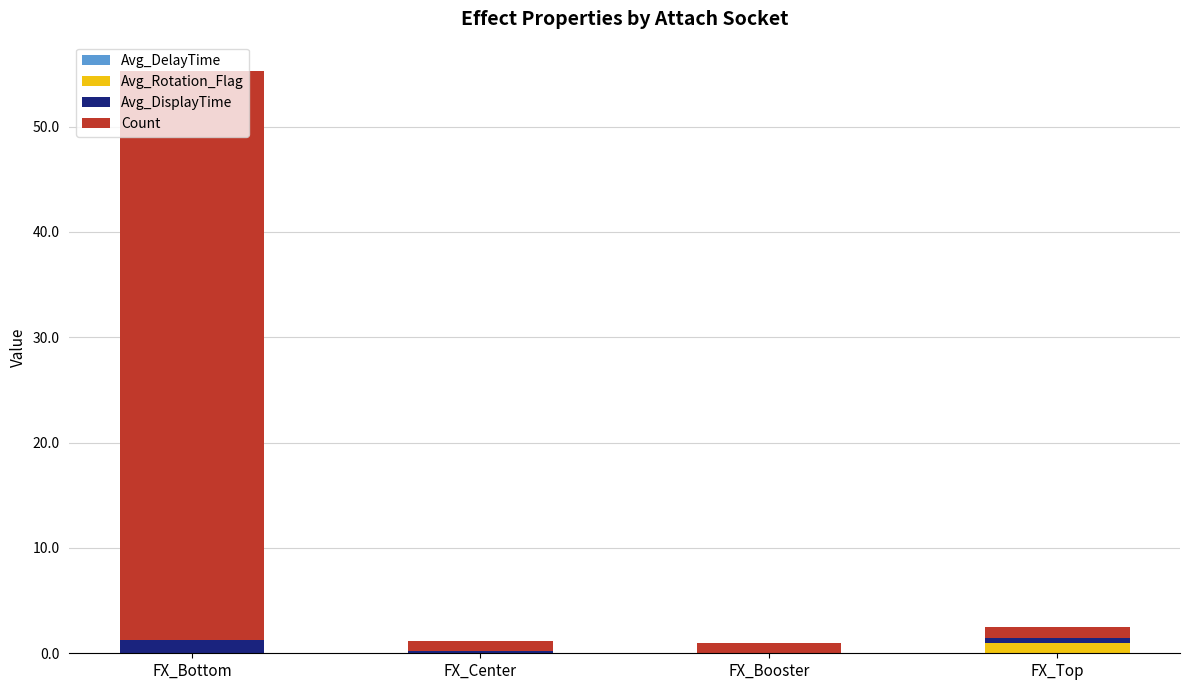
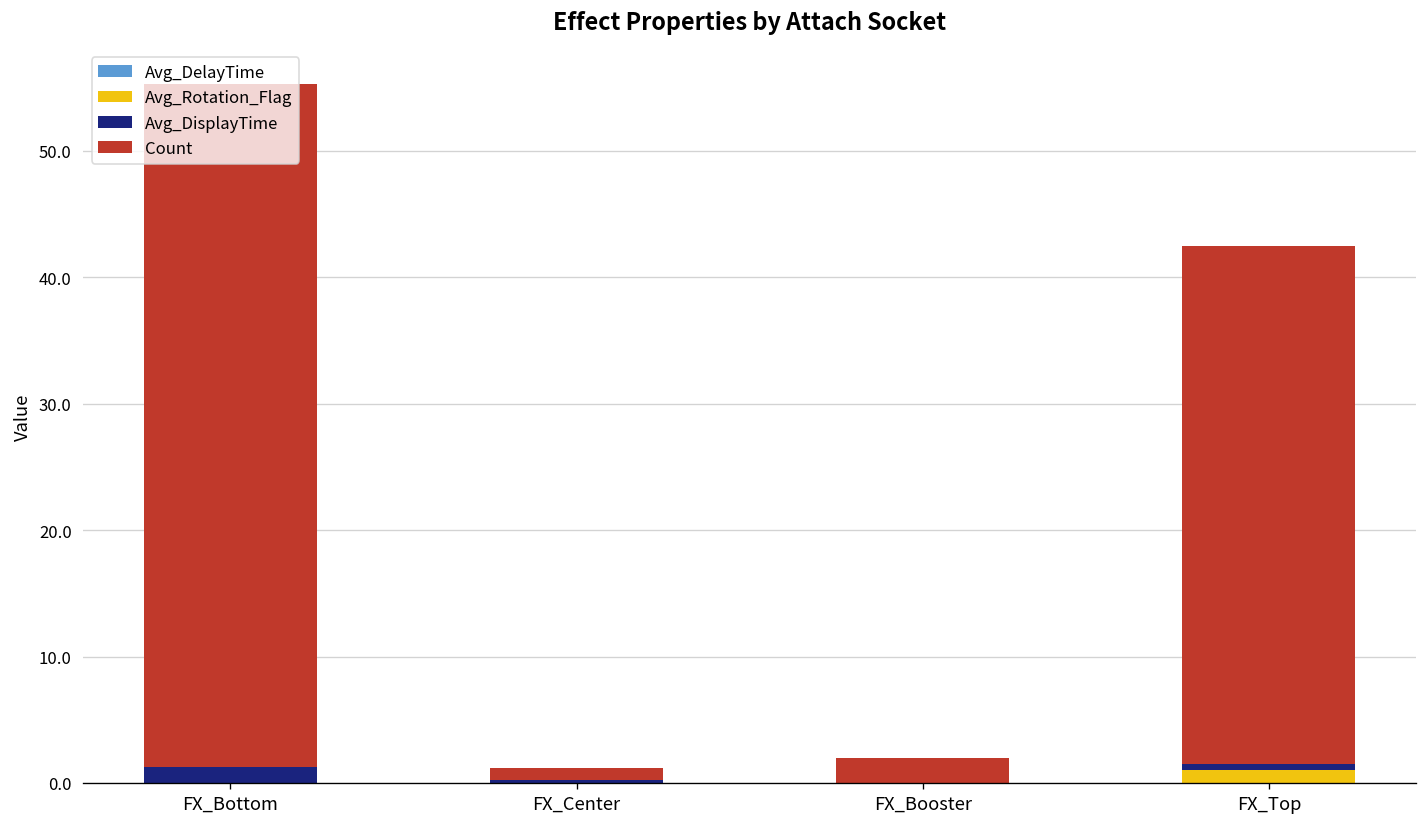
  {
    "Avg_DelayTime": {
      "FX_Bottom": 0,
      "FX_Center": 0,
      "FX_Booster": 0,
      "FX_Top": 0
    },
    "Avg_Rotation_Flag": {
      "FX_Bottom": 0,
      "FX_Center": 0,
      "FX_Booster": 0,
      "FX_Top": 1
    },
    "Avg_DisplayTime": {
      "FX_Bottom": 1.3,
      "FX_Booster": 0,
      "FX_Top": 0.5
    },
    "Count": {
      "FX_Center": 1,
-     "FX_Booster": 1,
-     "FX_Top": 1
+     "FX_Booster": 2,
+     "FX_Top": 41
    }
  }
